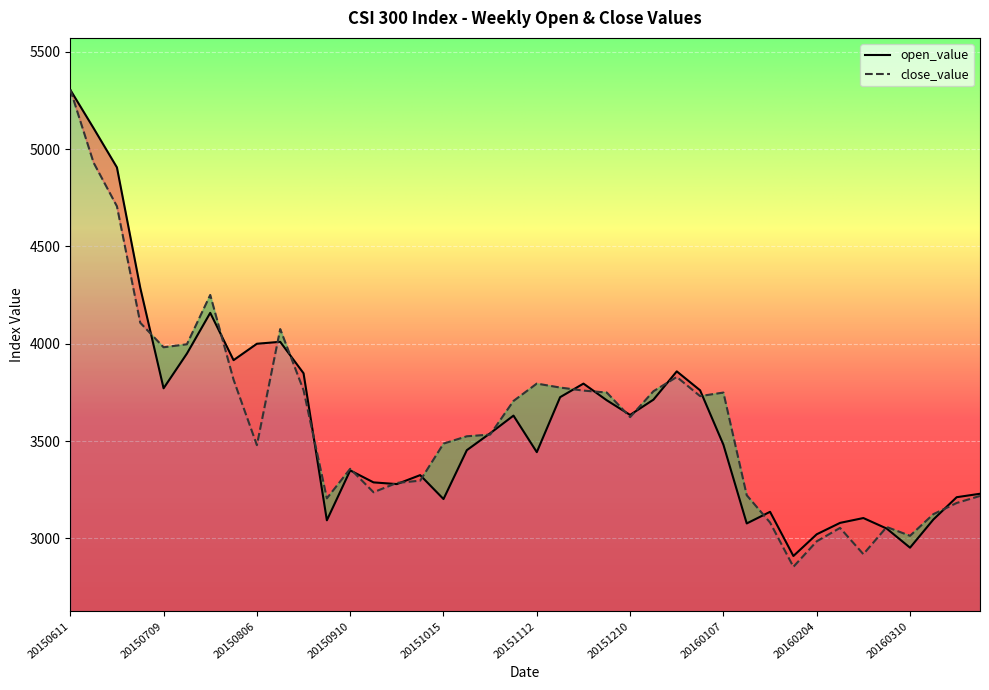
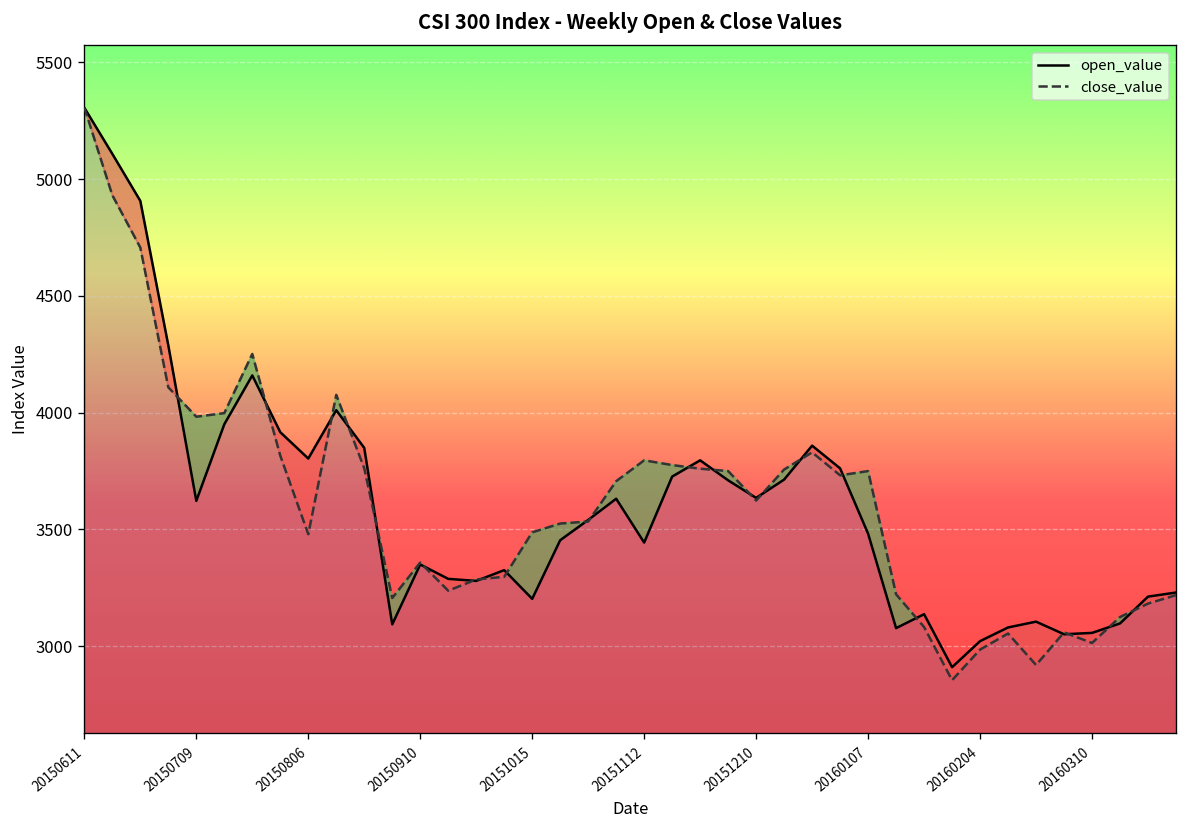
  {
    "open_value": {
-     "20150709": 3770,
-     "20150806": 4000,
+     "20150709": 3620,
+     "20150806": 3800,
      "20151015": 3200,
      "20151112": 3440,
      "20160107": 3480,
      "20160204": 3020,
-     "20160310": 2950
+     "20160310": 3060
    },
    "close_value": {
      "20150709": 3980,
      "20150806": 3480,
      "20151015": 3490,
      "20151112": 3800,
      "20160107": 3750,
      "20160204": 2980,
      "20160310": 3010
    }
  }
